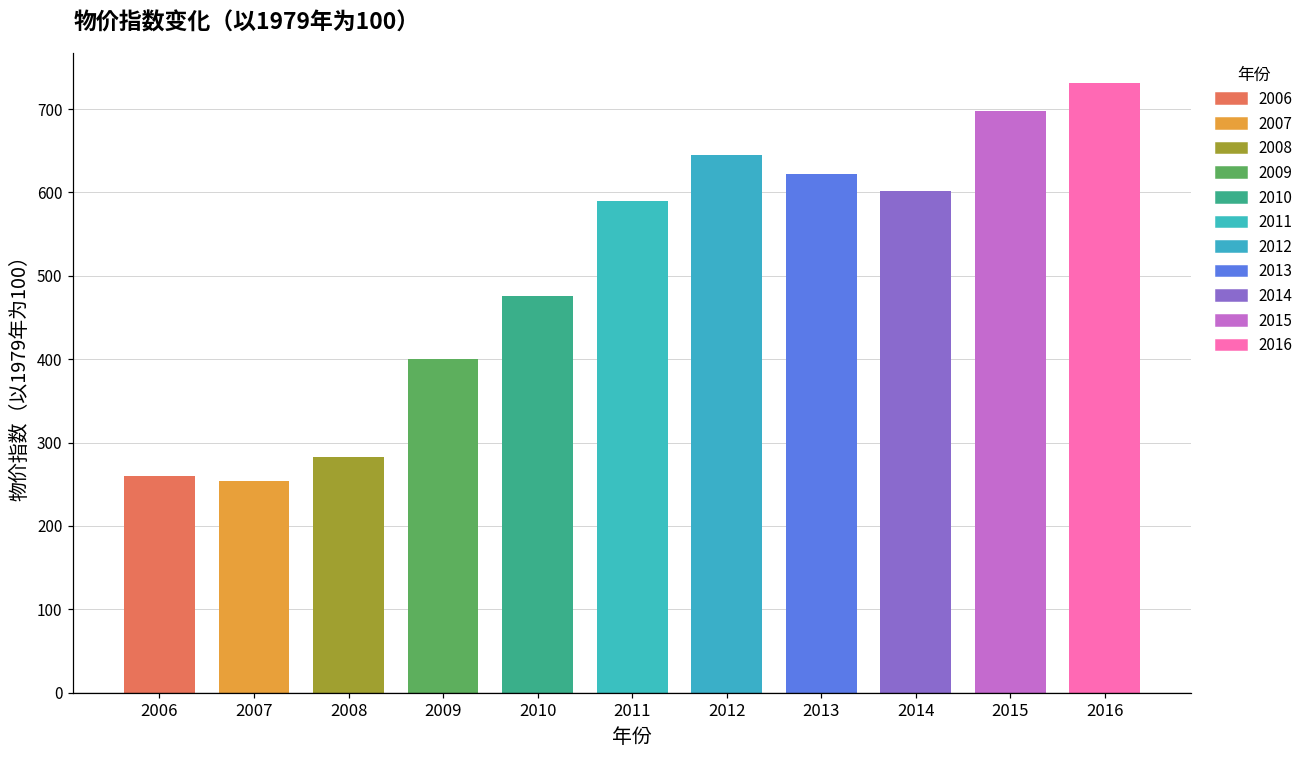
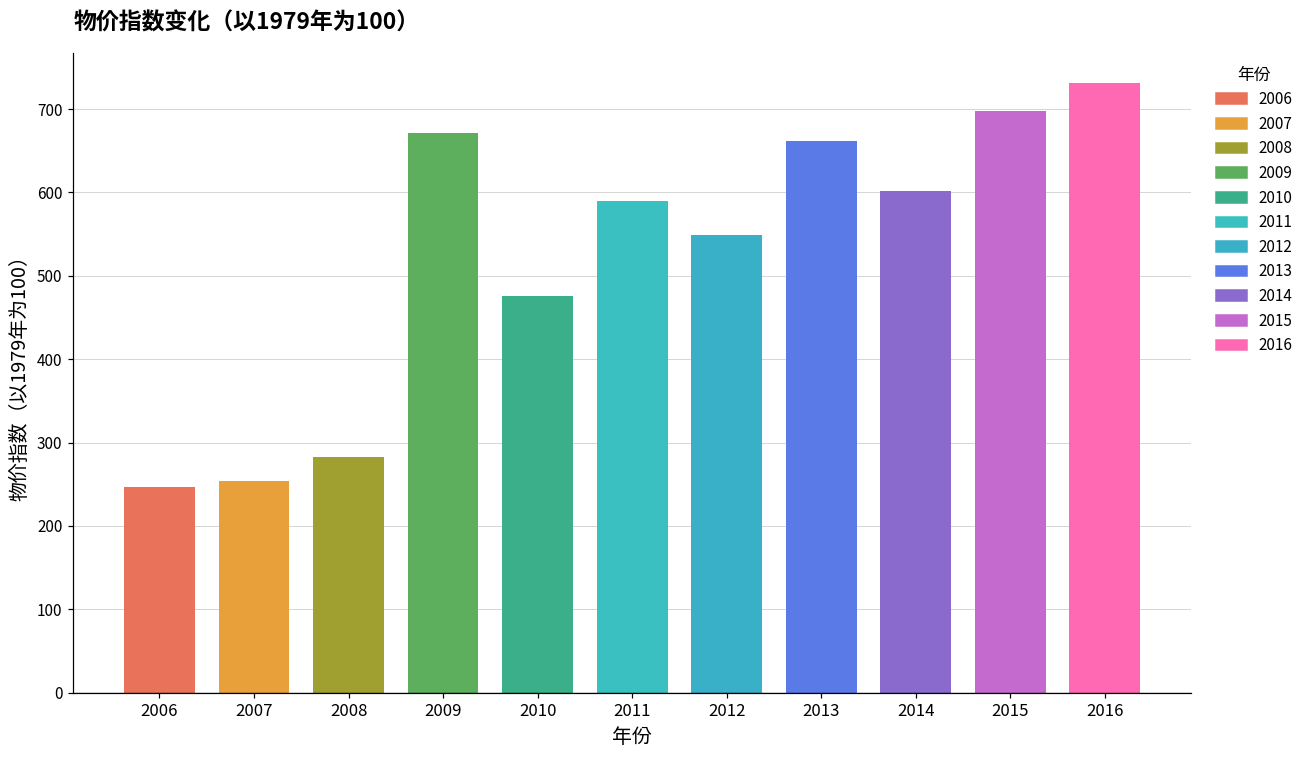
  {
-   "2006": 260,
+   "2006": 250,
    "2007": 250,
    "2008": 280,
-   "2009": 400,
+   "2009": 670,
    "2010": 480,
    "2011": 590,
-   "2012": 650,
-   "2013": 620,
+   "2012": 550,
+   "2013": 660,
    "2014": 600,
    "2015": 700,
    "2016": 730
  }
